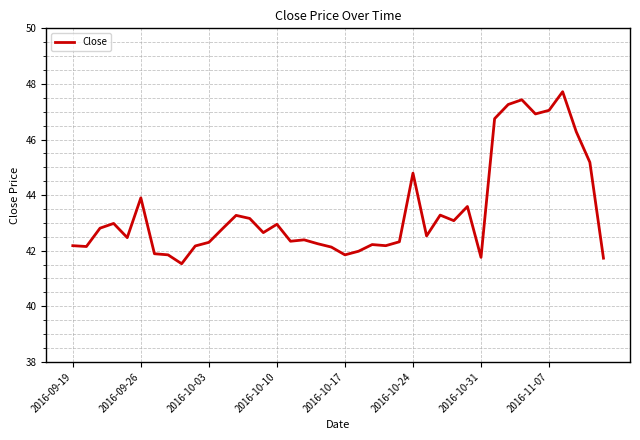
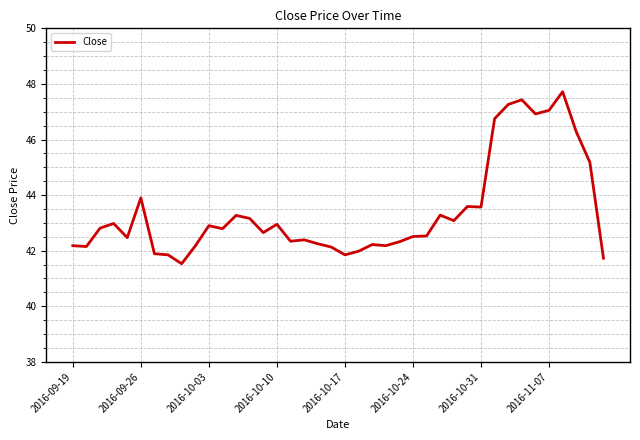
  {
    "2016-09-19": 42.2,
    "2016-09-26": 43.9,
-   "2016-10-03": 42.3,
+   "2016-10-03": 42.9,
    "2016-10-10": 43.0,
    "2016-10-17": 41.9,
-   "2016-10-24": 44.8,
-   "2016-10-31": 41.8,
+   "2016-10-24": 42.5,
+   "2016-10-31": 43.6,
    "2016-11-07": 47.1
  }
